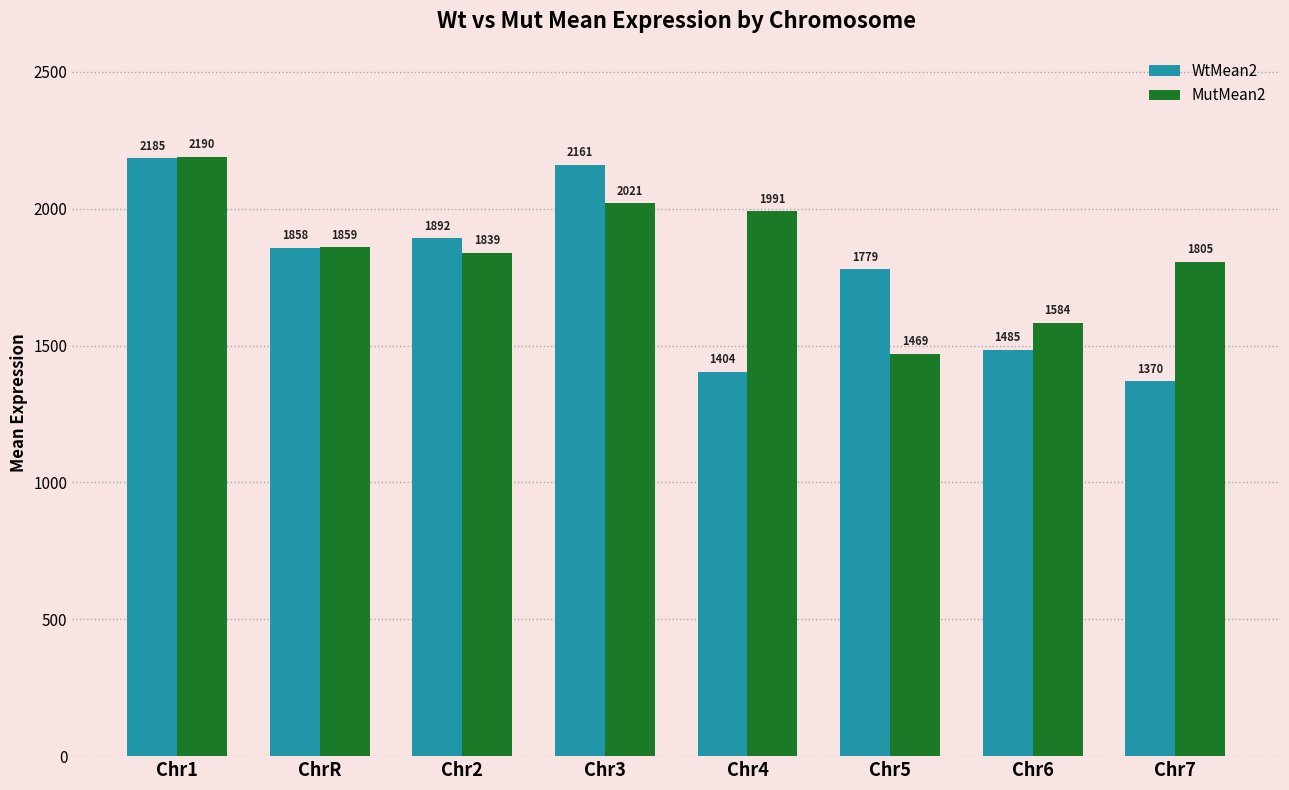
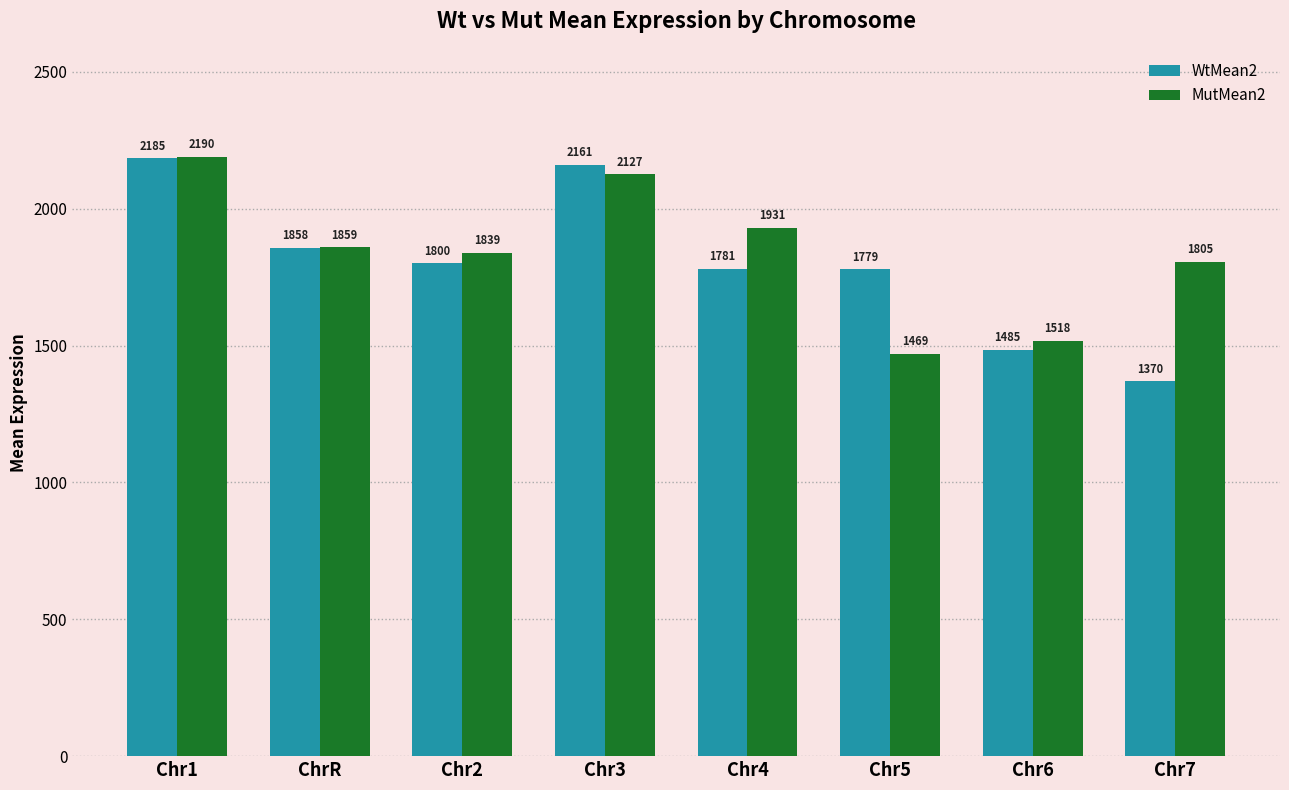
  {
    "WtMean2": {
      "Chr1": 2185,
      "ChrR": 1858,
-     "Chr2": 1892,
+     "Chr2": 1800,
      "Chr3": 2161,
-     "Chr4": 1404,
+     "Chr4": 1781,
      "Chr5": 1779,
      "Chr6": 1485,
      "Chr7": 1370
    },
    "MutMean2": {
      "Chr1": 2190,
      "ChrR": 1859,
      "Chr2": 1839,
-     "Chr3": 2021,
-     "Chr4": 1991,
+     "Chr3": 2127,
+     "Chr4": 1931,
      "Chr5": 1469,
-     "Chr6": 1584,
+     "Chr6": 1518,
      "Chr7": 1805
    }
  }
